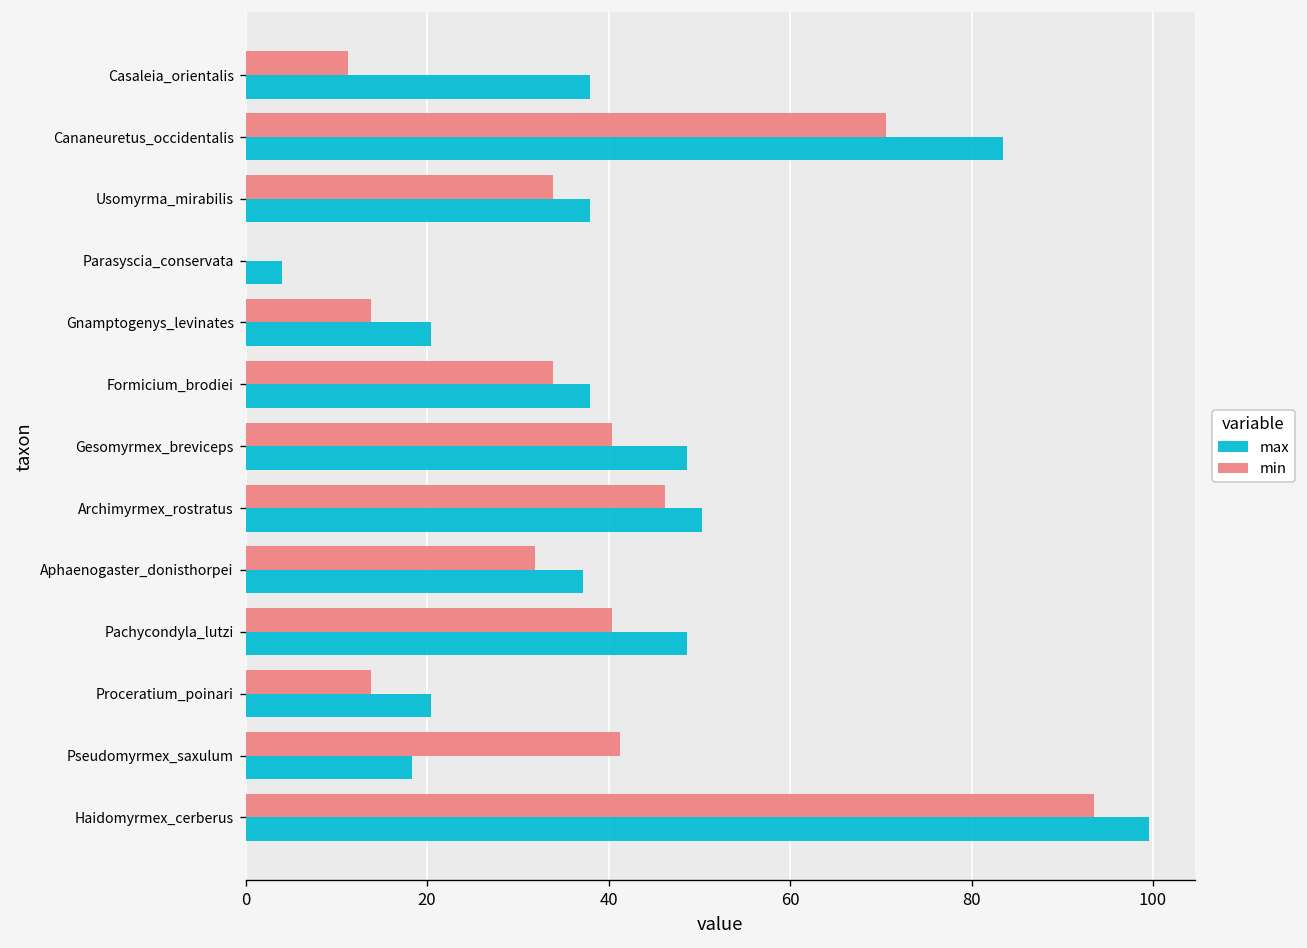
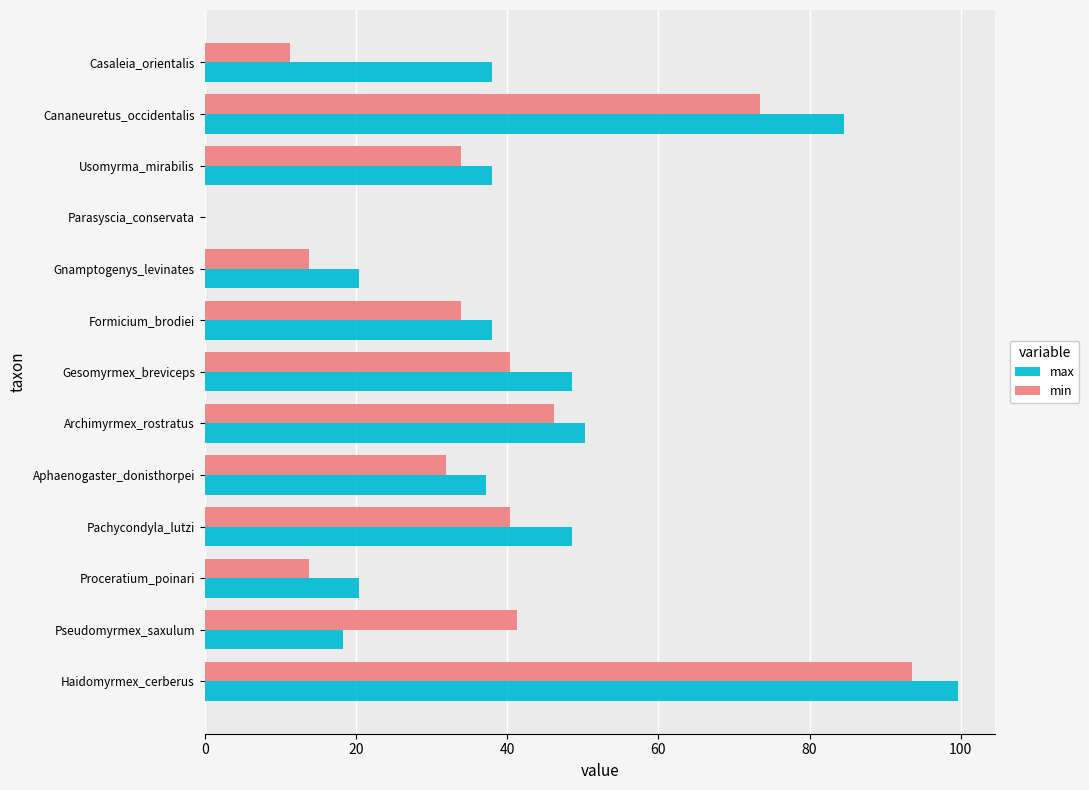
  {
    "max": {
      "Casaleia_orientalis": 38,
-     "Cananeuretus_occidentalis": 84,
+     "Cananeuretus_occidentalis": 85,
      "Usomyrma_mirabilis": 38,
-     "Parasyscia_conservata": 4,
+     "Parasyscia_conservata": 0,
      "Gnamptogenys_levinates": 20,
      "Formicium_brodiei": 38,
      "Gesomyrmex_breviceps": 49,
      "Archimyrmex_rostratus": 50,
      "Aphaenogaster_donisthorpei": 37,
      "Pachycondyla_lutzi": 49,
      "Proceratium_poinari": 20,
      "Pseudomyrmex_saxulum": 18,
      "Haidomyrmex_cerberus": 100
    },
    "min": {
      "Casaleia_orientalis": 11,
-     "Cananeuretus_occidentalis": 71,
+     "Cananeuretus_occidentalis": 73,
      "Usomyrma_mirabilis": 34,
      "Parasyscia_conservata": 0,
      "Gnamptogenys_levinates": 14,
      "Formicium_brodiei": 34,
      "Gesomyrmex_breviceps": 40,
      "Archimyrmex_rostratus": 46,
      "Aphaenogaster_donisthorpei": 32,
      "Pachycondyla_lutzi": 40,
      "Proceratium_poinari": 14,
      "Pseudomyrmex_saxulum": 41,
      "Haidomyrmex_cerberus": 94
    }
  }
